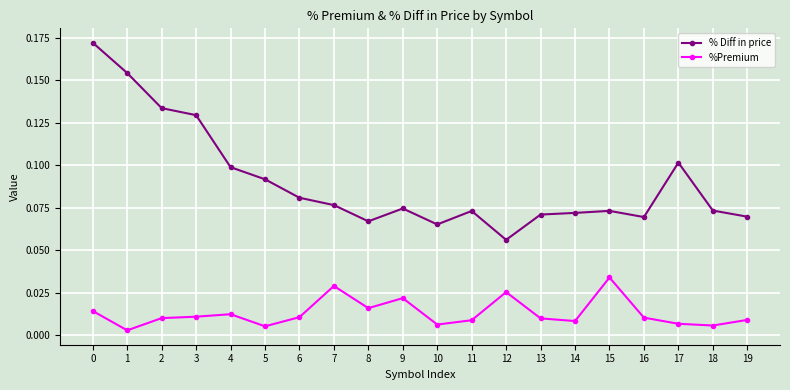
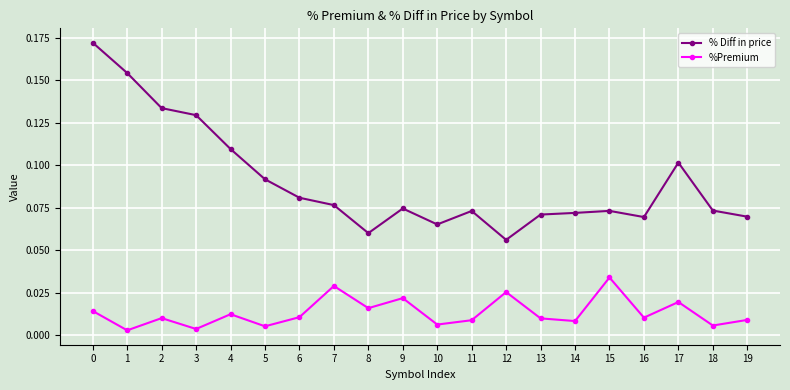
  {
    "% Diff in price": {
      "0": 0.172,
      "1": 0.154,
      "2": 0.134,
      "3": 0.129,
-     "4": 0.099,
+     "4": 0.109,
      "5": 0.092,
      "6": 0.081,
      "7": 0.077,
-     "8": 0.067,
+     "8": 0.060,
      "9": 0.075,
      "10": 0.065,
      "11": 0.073,
      "12": 0.056,
      "13": 0.071,
      "14": 0.072,
      "15": 0.073,
      "16": 0.069,
      "17": 0.102,
      "18": 0.073,
      "19": 0.070
    },
    "%Premium": {
      "0": 0.014,
      "1": 0.003,
      "2": 0.010,
-     "3": 0.011,
+     "3": 0.004,
      "4": 0.012,
      "5": 0.005,
      "6": 0.011,
      "7": 0.029,
      "8": 0.016,
      "9": 0.022,
      "10": 0.006,
      "11": 0.009,
      "12": 0.025,
      "13": 0.010,
      "14": 0.008,
      "15": 0.034,
      "16": 0.010,
-     "17": 0.007,
+     "17": 0.019,
      "18": 0.006,
      "19": 0.009
    }
  }
